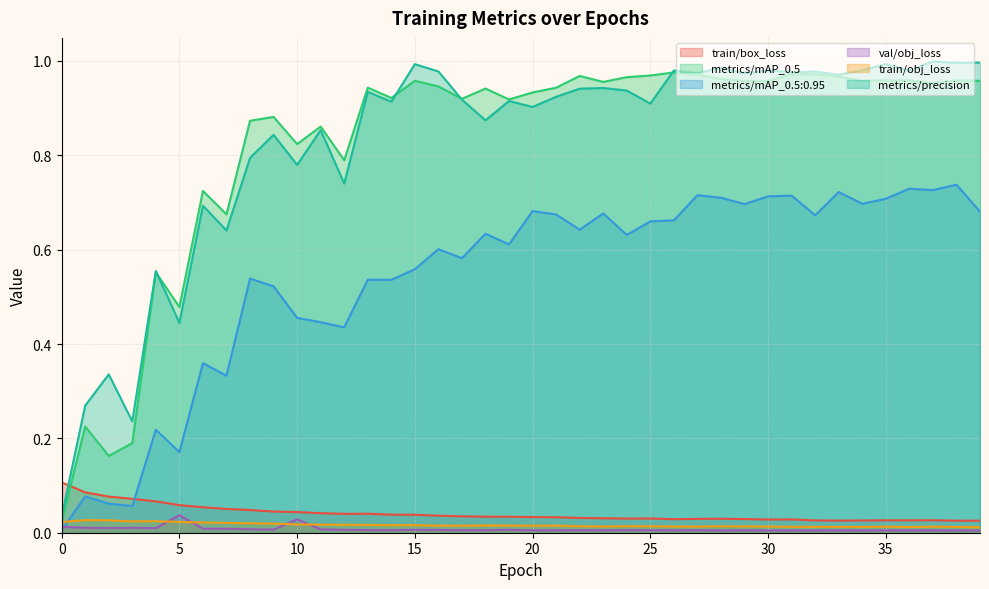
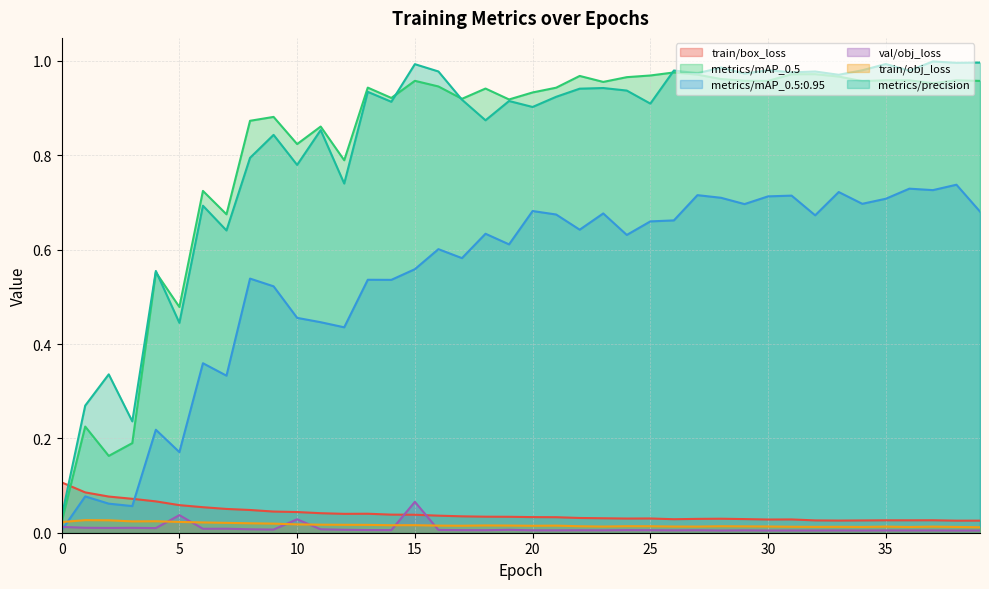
  {
    "val/obj_loss": {
      "0": 0.01,
      "5": 0.04,
      "10": 0.03,
-     "15": 0.01,
+     "15": 0.07,
      "20": 0.01,
      "25": 0.01,
      "30": 0.00,
      "35": 0.00
    }
  }
